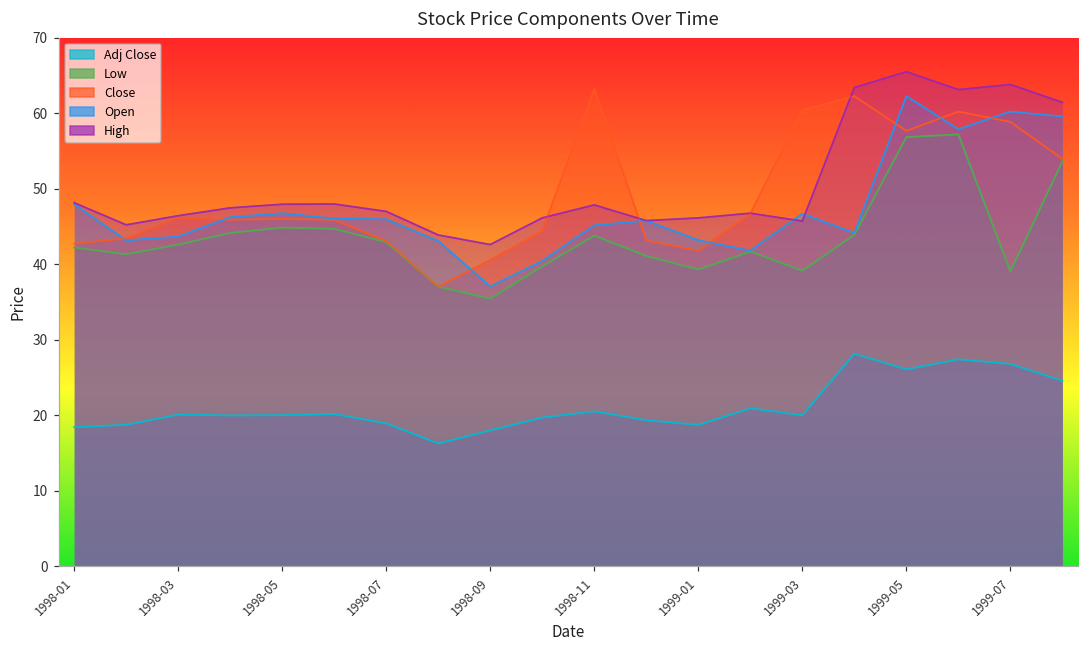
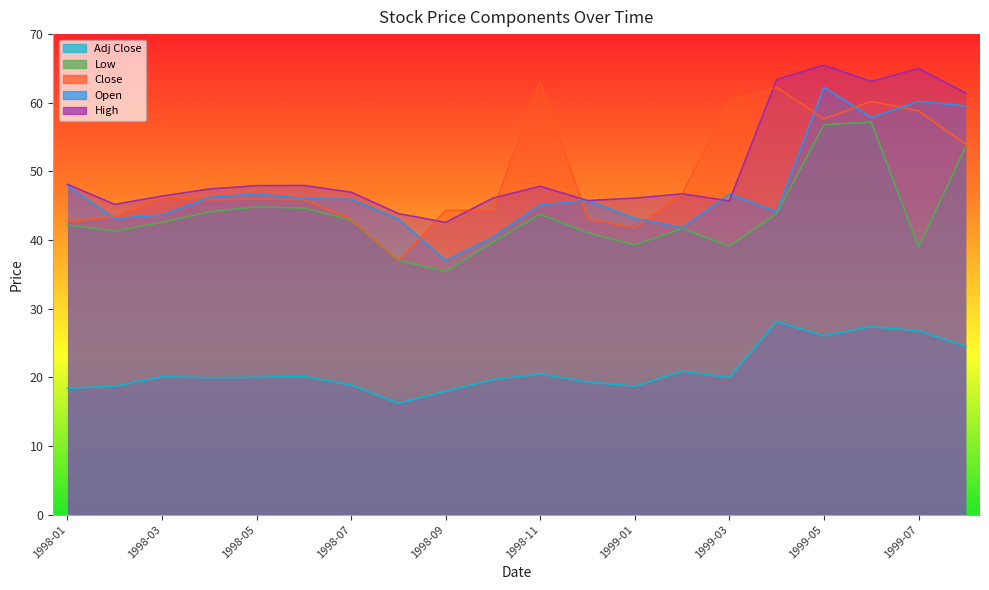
  {
    "Low": {
      "1998-01": 42,
      "1998-03": 43,
      "1998-05": 45,
      "1998-09": 35,
      "1998-11": 44,
      "1999-01": 39,
      "1999-03": 39,
      "1999-05": 57,
      "1999-07": 39
    },
    "Close": {
      "1998-01": 43,
      "1998-05": 46,
-     "1998-09": 41,
+     "1998-09": 44,
      "1998-11": 63,
      "1999-01": 42,
      "1999-03": 60,
      "1999-05": 58,
      "1999-07": 59
    },
    "High": {
      "1998-05": 48,
      "1998-07": 47,
      "1998-09": 43,
      "1998-11": 48,
      "1999-01": 46,
      "1999-03": 46,
      "1999-05": 65,
-     "1999-07": 64
+     "1999-07": 65
    }
  }
